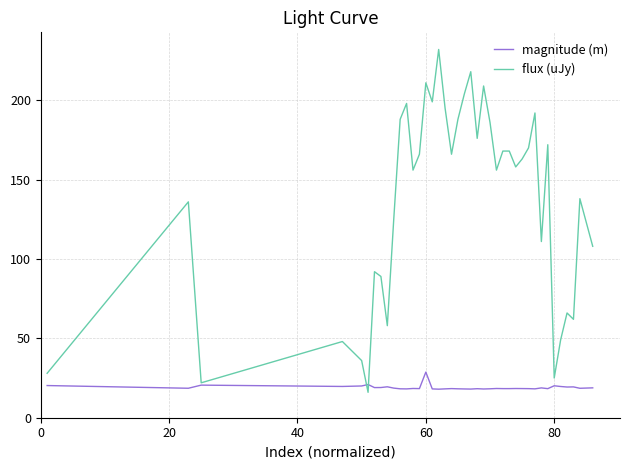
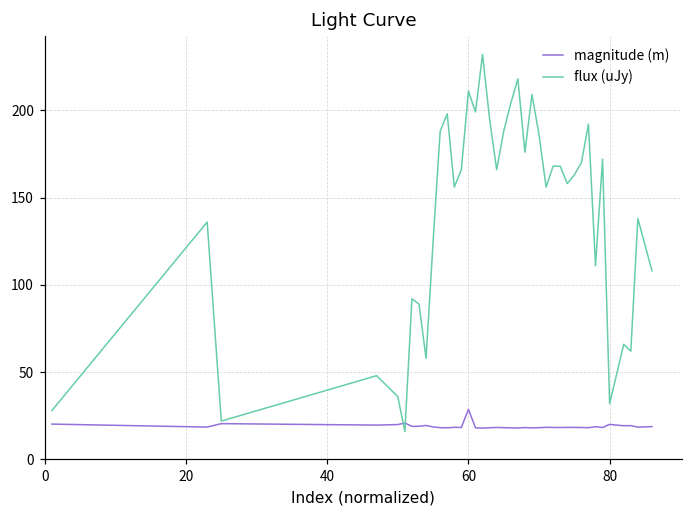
  {
    "magnitude (m)": {
      "60": 29,
      "80": 20
    },
    "flux (uJy)": {
      "60": 211,
-     "80": 25
+     "80": 32
    }
  }
